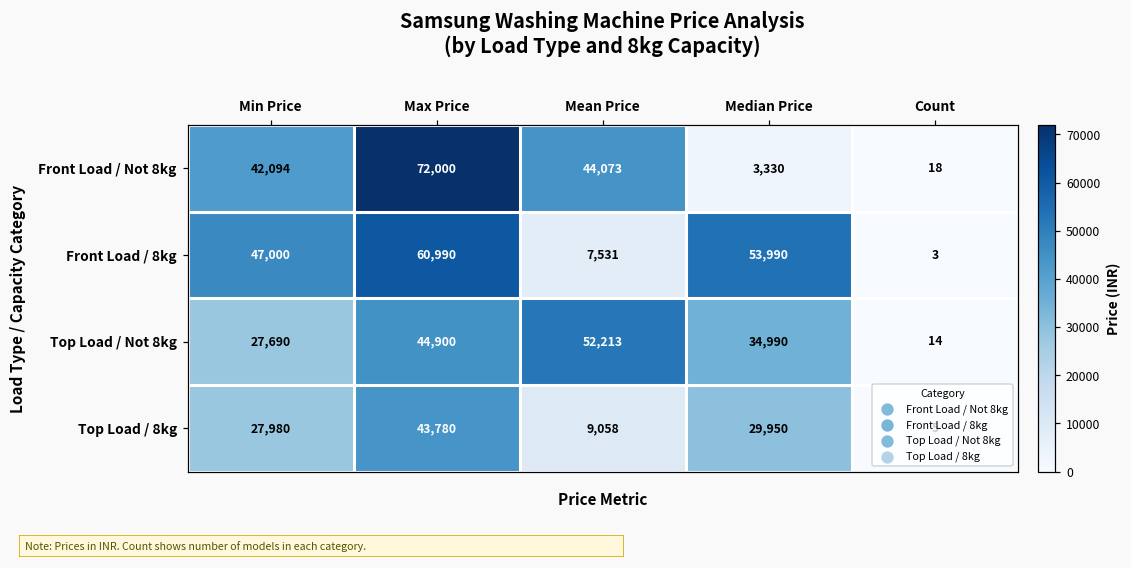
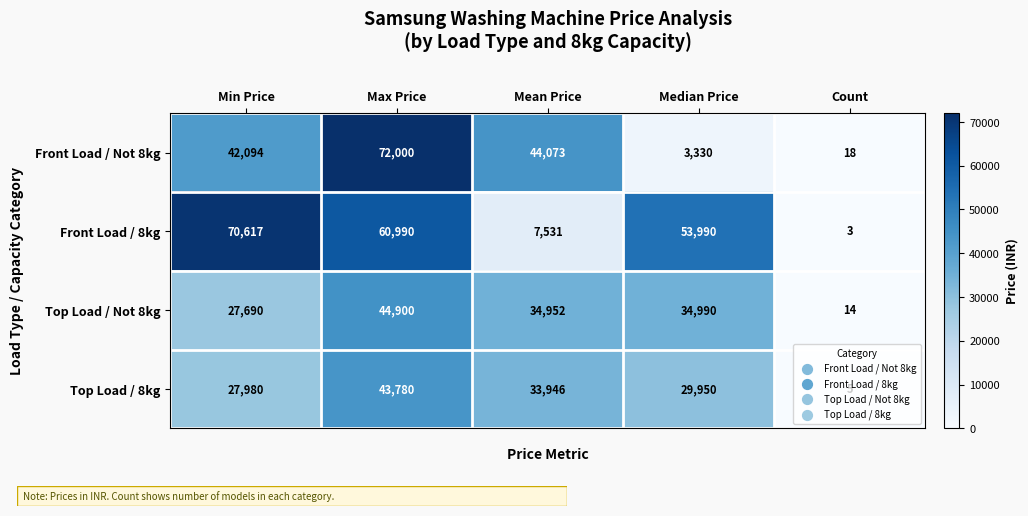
  {
    "Front Load / Not 8kg": {
      "Min Price": "42,094",
      "Max Price": "72,000",
      "Mean Price": "44,073",
      "Median Price": "3,330",
      "Count": "18"
    },
    "Front Load / 8kg": {
-     "Min Price": "47,000",
+     "Min Price": "70,617",
      "Max Price": "60,990",
      "Mean Price": "7,531",
      "Median Price": "53,990",
      "Count": "3"
    },
    "Top Load / Not 8kg": {
      "Min Price": "27,690",
      "Max Price": "44,900",
-     "Mean Price": "52,213",
+     "Mean Price": "34,952",
      "Median Price": "34,990",
      "Count": "14"
    },
    "Top Load / 8kg": {
      "Min Price": "27,980",
      "Max Price": "43,780",
-     "Mean Price": "9,058",
+     "Mean Price": "33,946",
      "Median Price": "29,950"
    }
  }
